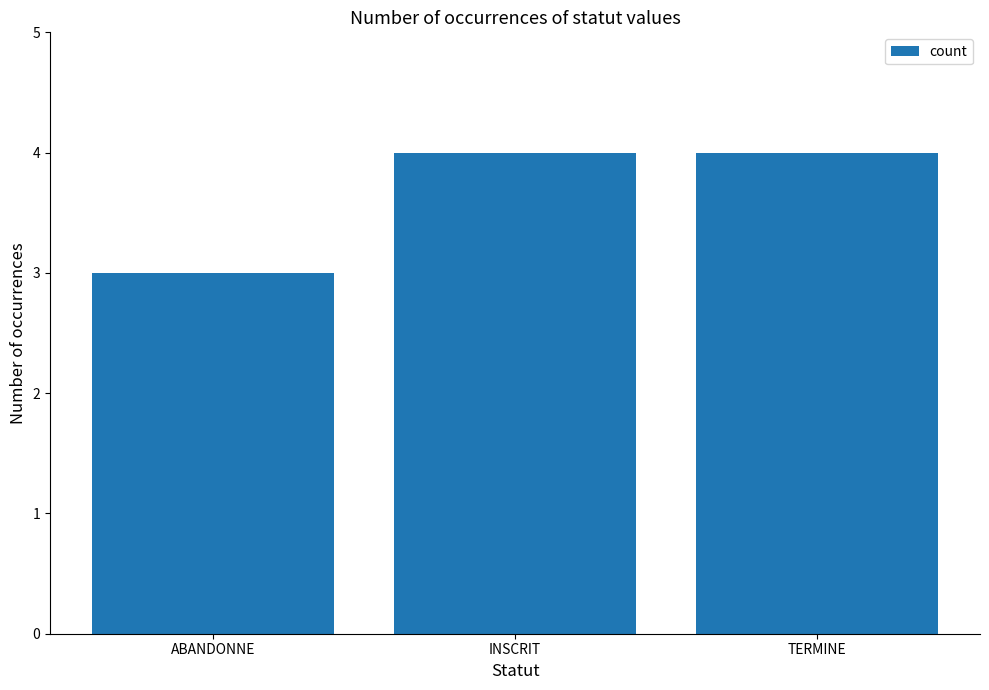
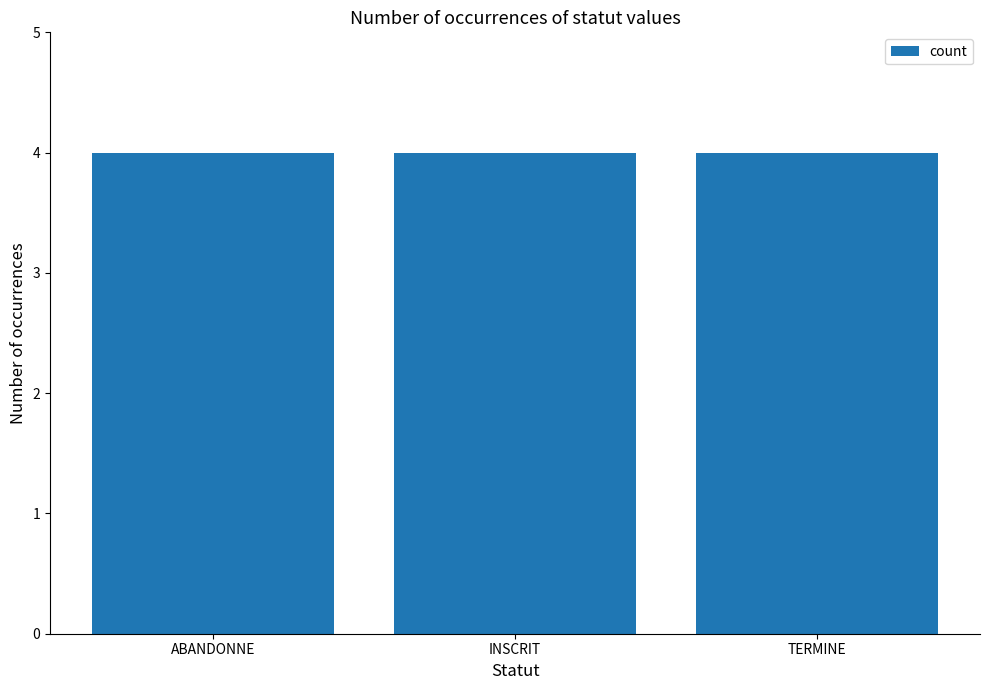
  {
-   "ABANDONNE": 3,
+   "ABANDONNE": 4,
    "INSCRIT": 4,
    "TERMINE": 4
  }
